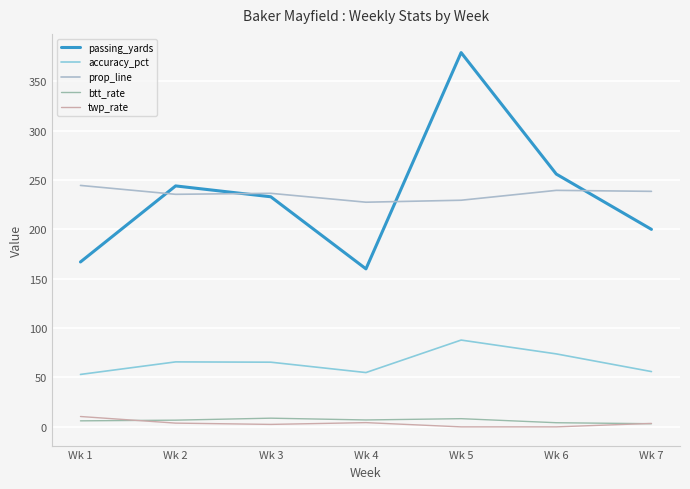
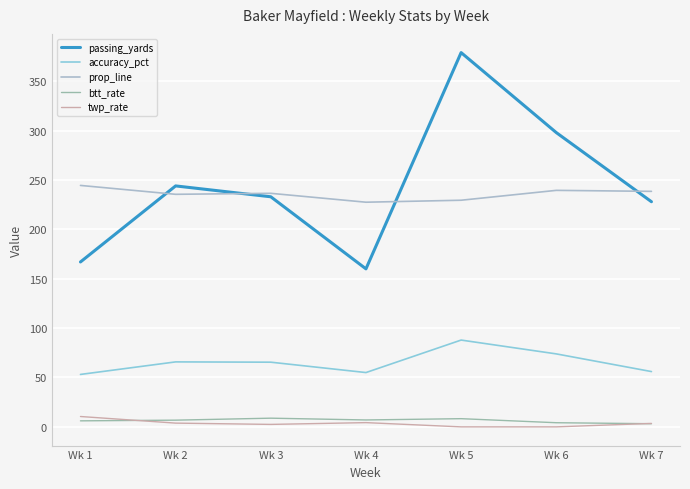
  {
    "passing_yards": {
      "Wk 1": 170,
      "Wk 2": 240,
      "Wk 3": 230,
      "Wk 4": 160,
      "Wk 5": 380,
-     "Wk 6": 260,
-     "Wk 7": 200
+     "Wk 6": 300,
+     "Wk 7": 230
    }
  }
